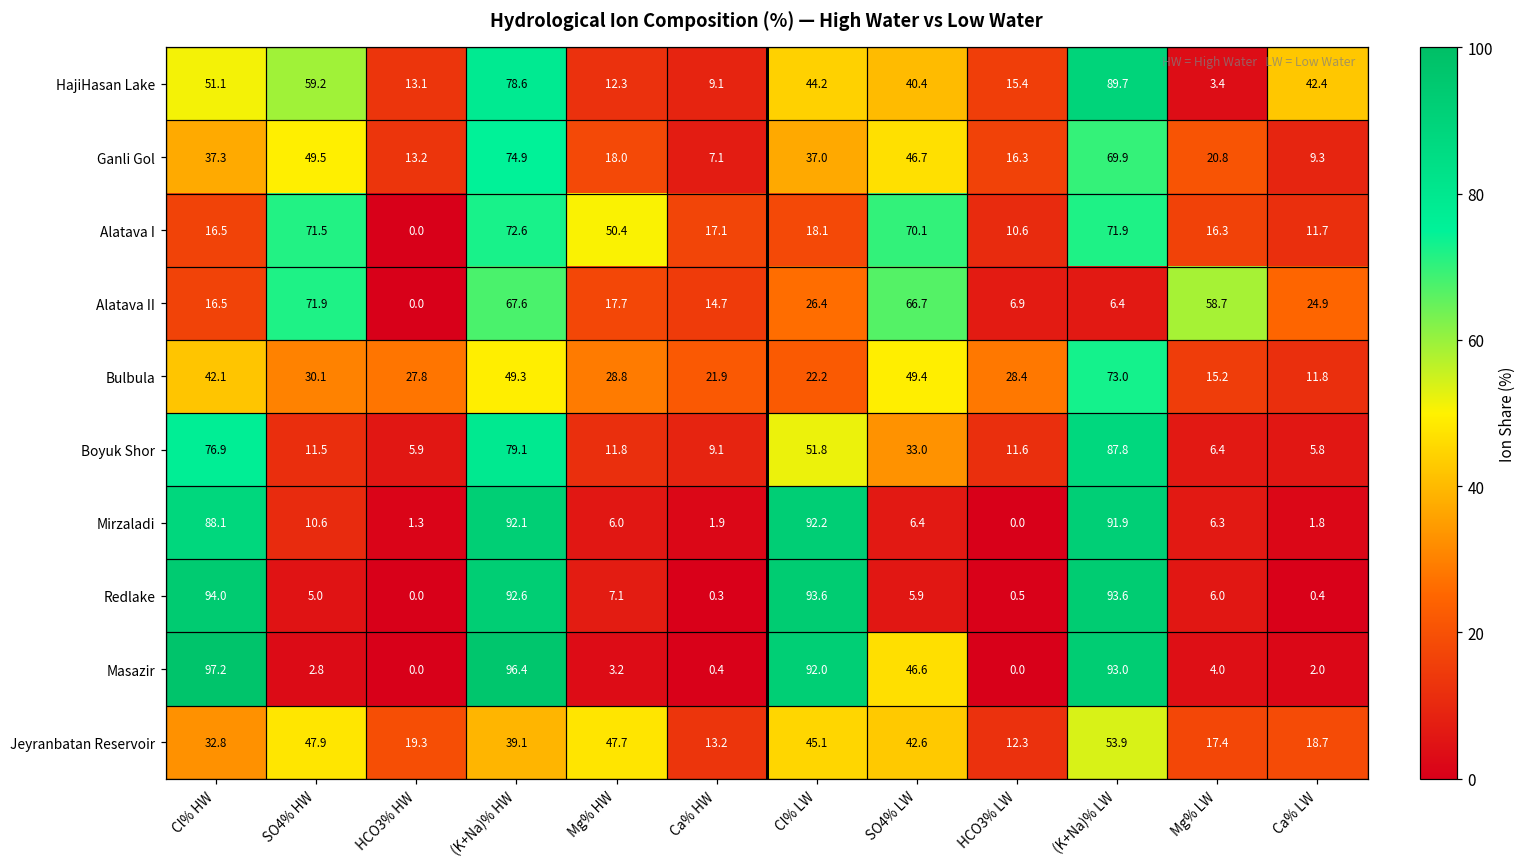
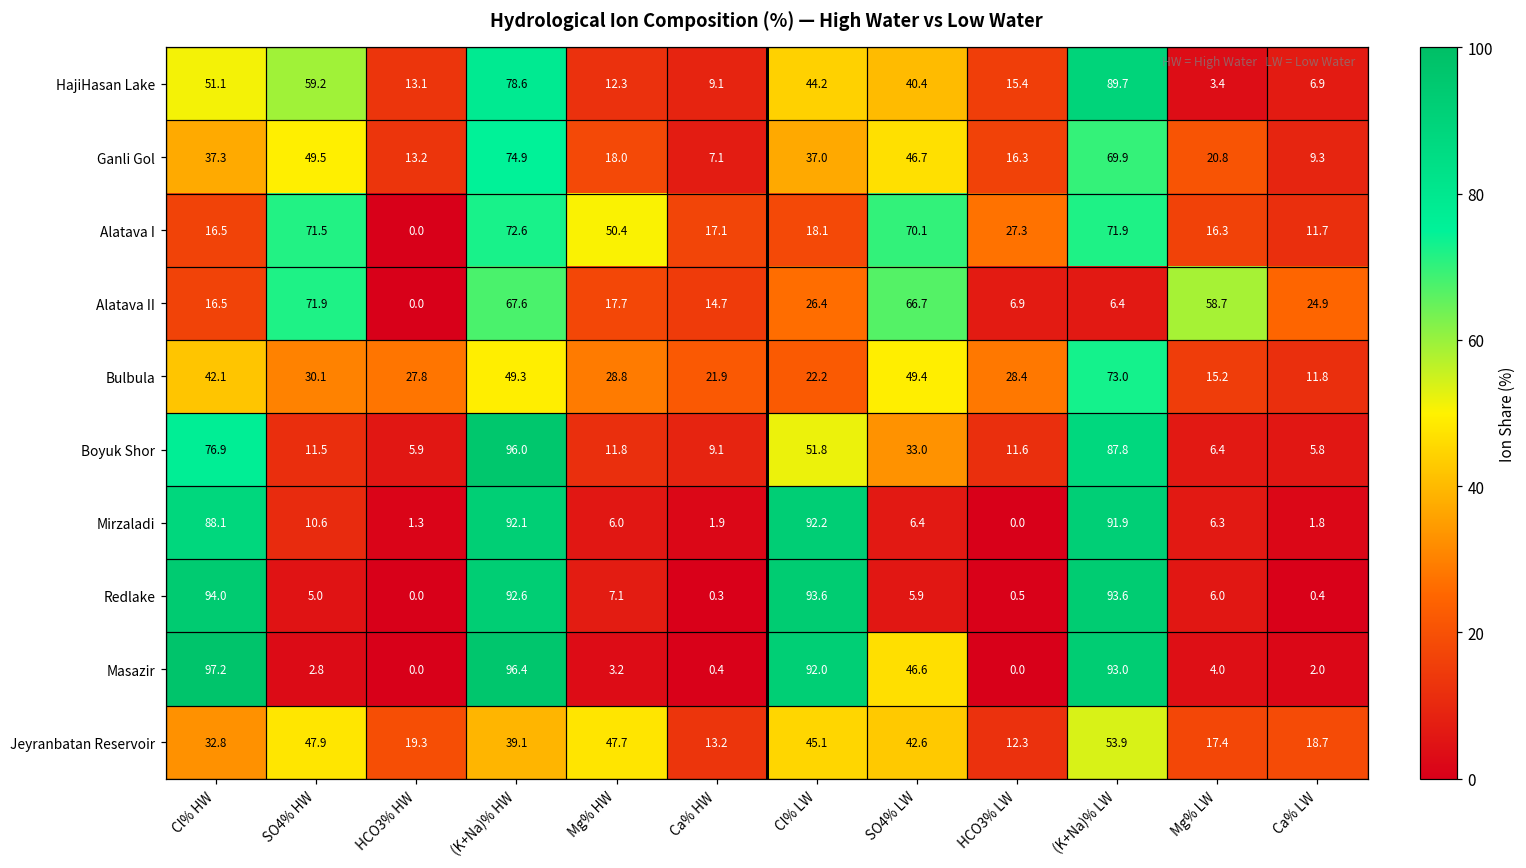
  {
    "HajiHasan Lake": {
      "Cl% HW": 51.1,
      "SO4% HW": 59.2,
      "HCO3% HW": 13.1,
      "(K+Na)% HW": 78.6,
      "Mg% HW": 12.3,
      "Ca% HW": 9.1,
      "Cl% LW": 44.2,
      "SO4% LW": 40.4,
      "HCO3% LW": 15.4,
      "(K+Na)% LW": 89.7,
-     "Ca% LW": 42.4
+     "Ca% LW": 6.9
    },
    "Ganli Gol": {
      "Cl% HW": 37.3,
      "SO4% HW": 49.5,
      "HCO3% HW": 13.2,
      "(K+Na)% HW": 74.9,
      "Mg% HW": 18.0,
      "Ca% HW": 7.1,
      "Cl% LW": 37.0,
      "SO4% LW": 46.7,
      "HCO3% LW": 16.3,
      "(K+Na)% LW": 69.9,
      "Mg% LW": 20.8,
      "Ca% LW": 9.3
    },
    "Alatava I": {
      "Cl% HW": 16.5,
      "SO4% HW": 71.5,
      "HCO3% HW": 0.0,
      "(K+Na)% HW": 72.6,
      "Mg% HW": 50.4,
      "Ca% HW": 17.1,
      "Cl% LW": 18.1,
      "SO4% LW": 70.1,
-     "HCO3% LW": 10.6,
+     "HCO3% LW": 27.3,
      "(K+Na)% LW": 71.9,
      "Mg% LW": 16.3,
      "Ca% LW": 11.7
    },
    "Alatava II": {
      "Cl% HW": 16.5,
      "SO4% HW": 71.9,
      "HCO3% HW": 0.0,
      "(K+Na)% HW": 67.6,
      "Mg% HW": 17.7,
      "Ca% HW": 14.7,
      "Cl% LW": 26.4,
      "SO4% LW": 66.7,
      "HCO3% LW": 6.9,
      "(K+Na)% LW": 6.4,
      "Mg% LW": 58.7,
      "Ca% LW": 24.9
    },
    "Bulbula": {
      "Cl% HW": 42.1,
      "SO4% HW": 30.1,
      "HCO3% HW": 27.8,
      "(K+Na)% HW": 49.3,
      "Mg% HW": 28.8,
      "Ca% HW": 21.9,
      "Cl% LW": 22.2,
      "SO4% LW": 49.4,
      "HCO3% LW": 28.4,
      "(K+Na)% LW": 73.0,
      "Mg% LW": 15.2,
      "Ca% LW": 11.8
    },
    "Boyuk Shor": {
      "Cl% HW": 76.9,
      "SO4% HW": 11.5,
      "HCO3% HW": 5.9,
-     "(K+Na)% HW": 79.1,
+     "(K+Na)% HW": 96.0,
      "Mg% HW": 11.8,
      "Ca% HW": 9.1,
      "Cl% LW": 51.8,
      "SO4% LW": 33.0,
      "HCO3% LW": 11.6,
      "(K+Na)% LW": 87.8,
      "Mg% LW": 6.4,
      "Ca% LW": 5.8
    },
    "Mirzaladi": {
      "Cl% HW": 88.1,
      "SO4% HW": 10.6,
      "HCO3% HW": 1.3,
      "(K+Na)% HW": 92.1,
      "Mg% HW": 6.0,
      "Ca% HW": 1.9,
      "Cl% LW": 92.2,
      "SO4% LW": 6.4,
      "HCO3% LW": 0.0,
      "(K+Na)% LW": 91.9,
      "Mg% LW": 6.3,
      "Ca% LW": 1.8
    },
    "Redlake": {
      "Cl% HW": 94.0,
      "SO4% HW": 5.0,
      "HCO3% HW": 0.0,
      "(K+Na)% HW": 92.6,
      "Mg% HW": 7.1,
      "Ca% HW": 0.3,
      "Cl% LW": 93.6,
      "SO4% LW": 5.9,
      "HCO3% LW": 0.5,
      "(K+Na)% LW": 93.6,
      "Mg% LW": 6.0,
      "Ca% LW": 0.4
    },
    "Masazir": {
      "Cl% HW": 97.2,
      "SO4% HW": 2.8,
      "HCO3% HW": 0.0,
      "(K+Na)% HW": 96.4,
      "Mg% HW": 3.2,
      "Ca% HW": 0.4,
      "Cl% LW": 92.0,
      "SO4% LW": 46.6,
      "HCO3% LW": 0.0,
      "(K+Na)% LW": 93.0,
      "Mg% LW": 4.0,
      "Ca% LW": 2.0
    },
    "Jeyranbatan Reservoir": {
      "Cl% HW": 32.8,
      "SO4% HW": 47.9,
      "HCO3% HW": 19.3,
      "(K+Na)% HW": 39.1,
      "Mg% HW": 47.7,
      "Ca% HW": 13.2,
      "Cl% LW": 45.1,
      "SO4% LW": 42.6,
      "HCO3% LW": 12.3,
      "(K+Na)% LW": 53.9,
      "Mg% LW": 17.4,
      "Ca% LW": 18.7
    }
  }
